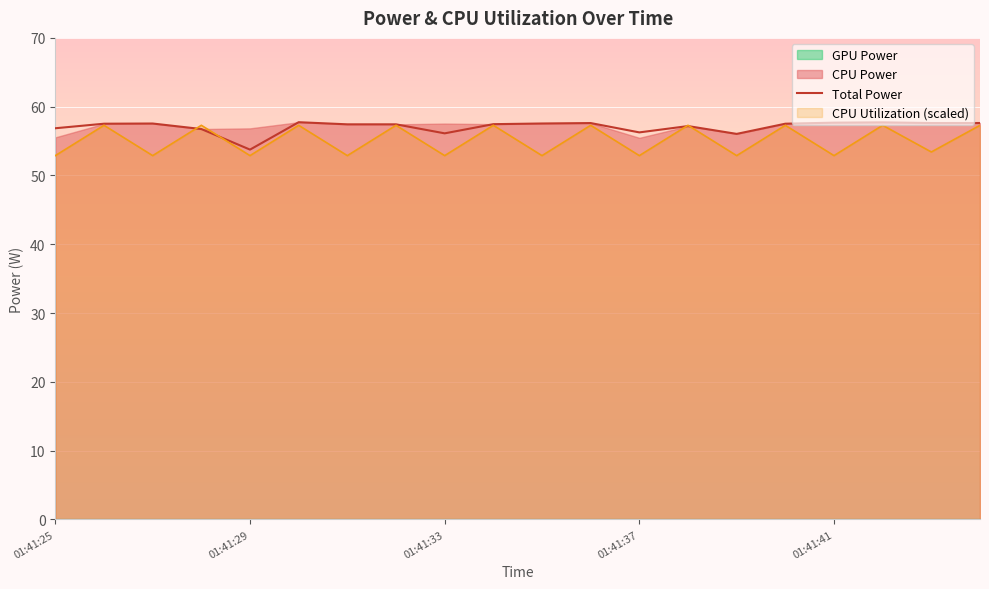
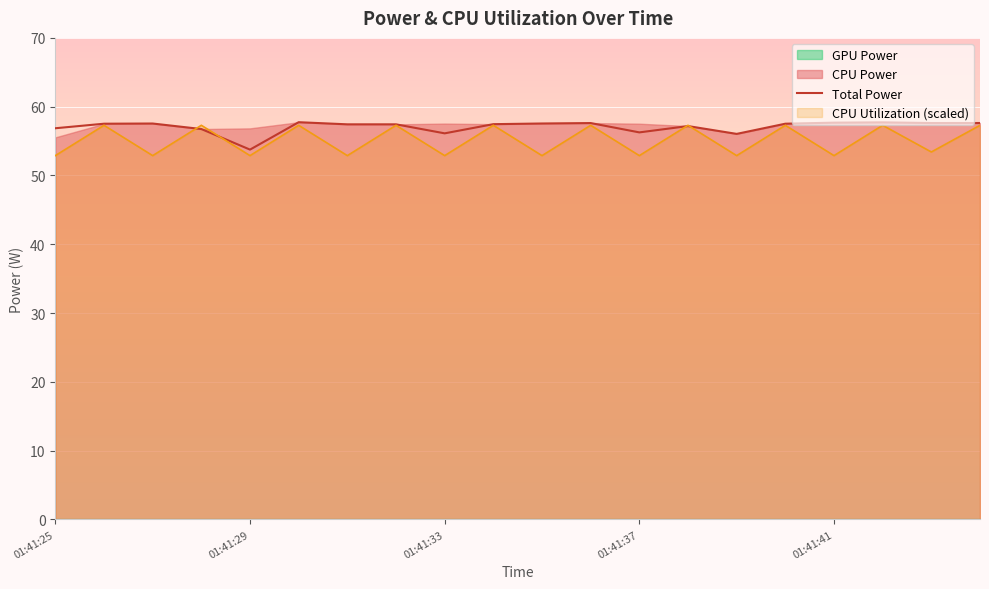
  {
    "Total Power": {
      "01:41:25": 57,
      "01:41:29": 54,
      "01:41:33": 56,
      "01:41:37": 56
    },
    "GPU Power": {
      "01:41:25": 0,
      "01:41:29": 0,
      "01:41:33": 0,
      "01:41:37": 0,
      "01:41:41": 0
    },
    "CPU Power": {
      "01:41:25": 56,
      "01:41:29": 57,
      "01:41:33": 58,
-     "01:41:37": 55
+     "01:41:37": 58
    },
    "CPU Utilization (scaled)": {
      "01:41:25": 53,
      "01:41:29": 53,
      "01:41:33": 53,
      "01:41:37": 53,
      "01:41:41": 53
    }
  }
